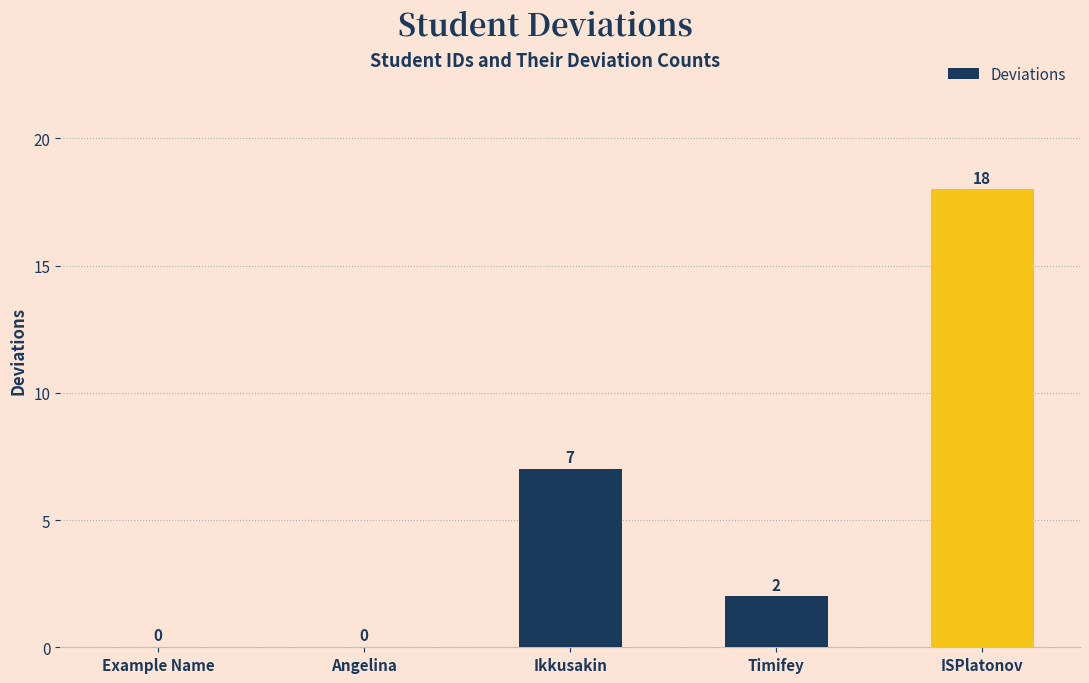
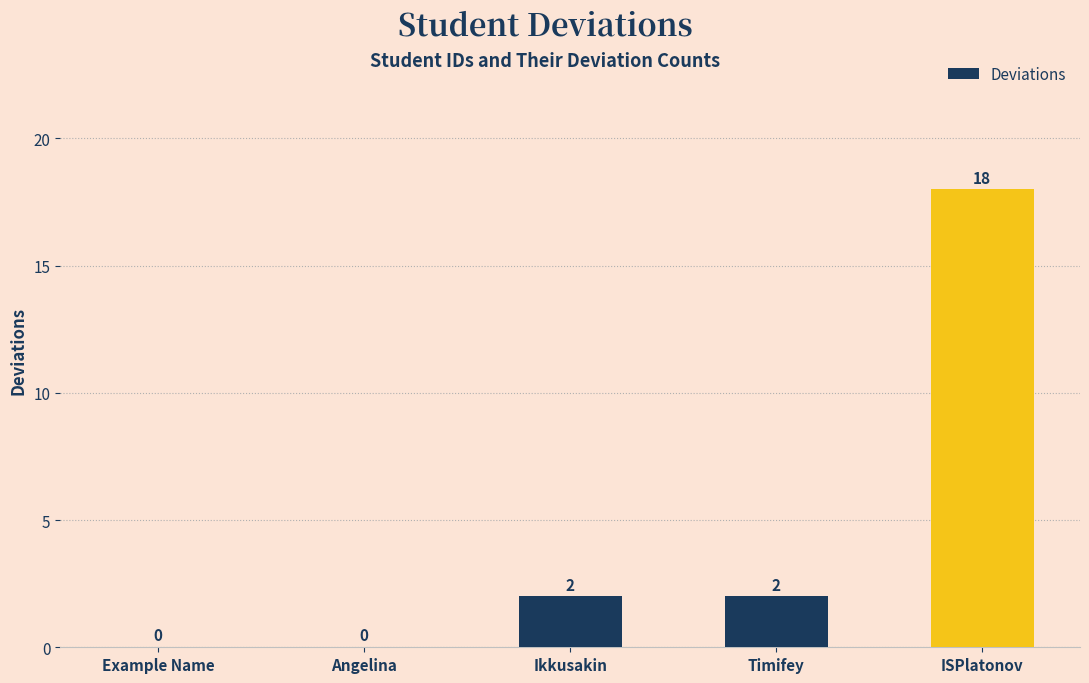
  {
    "Example Name": 0,
    "Angelina": 0,
-   "Ikkusakin": 7,
+   "Ikkusakin": 2,
    "Timifey": 2,
    "ISPlatonov": 18
  }
